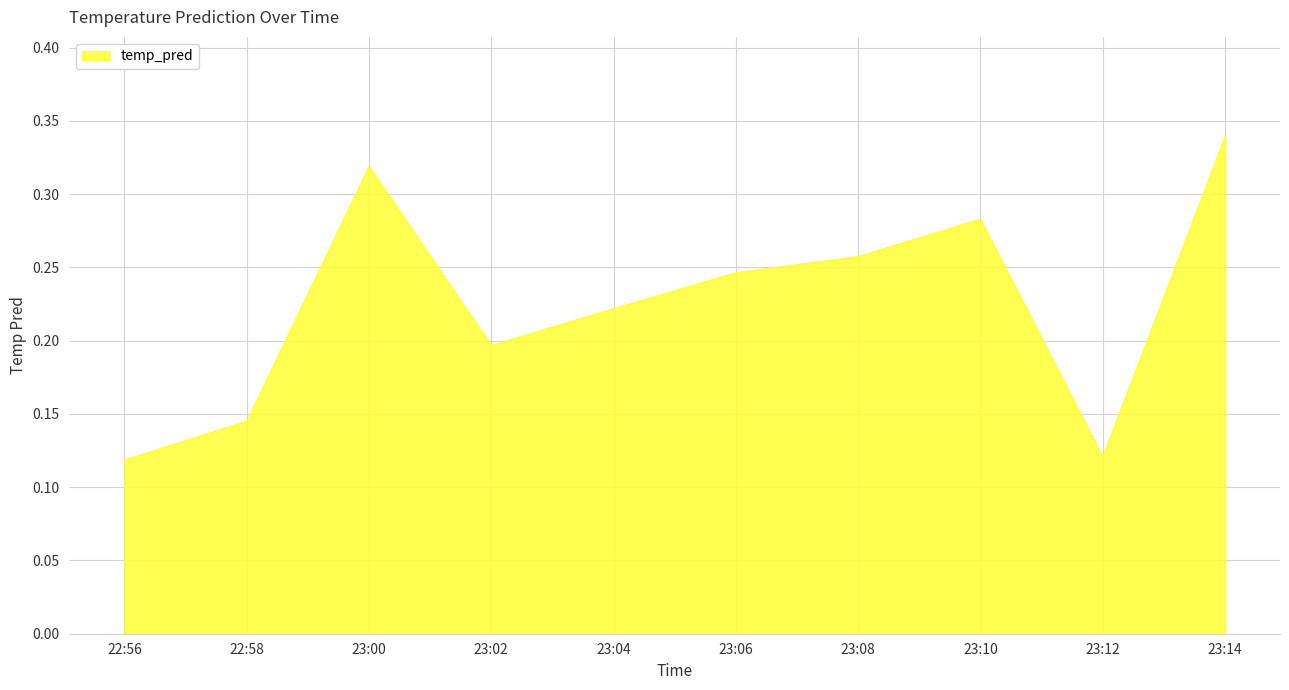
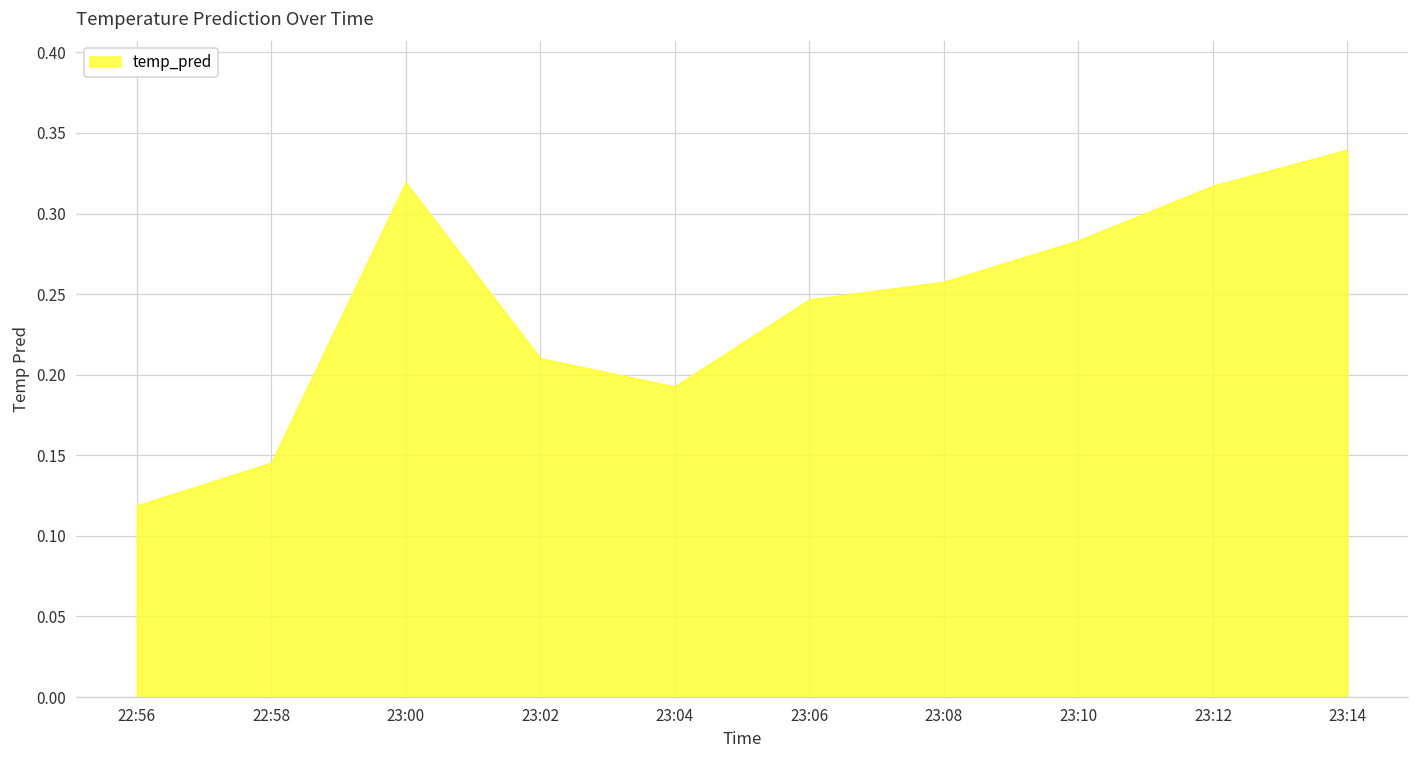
  {
    "22:56": 0.119,
    "22:58": 0.145,
    "23:00": 0.319,
-   "23:02": 0.197,
-   "23:04": 0.222,
+   "23:02": 0.210,
+   "23:04": 0.193,
    "23:06": 0.246,
    "23:08": 0.257,
    "23:10": 0.283,
-   "23:12": 0.121,
+   "23:12": 0.317,
    "23:14": 0.339
  }
